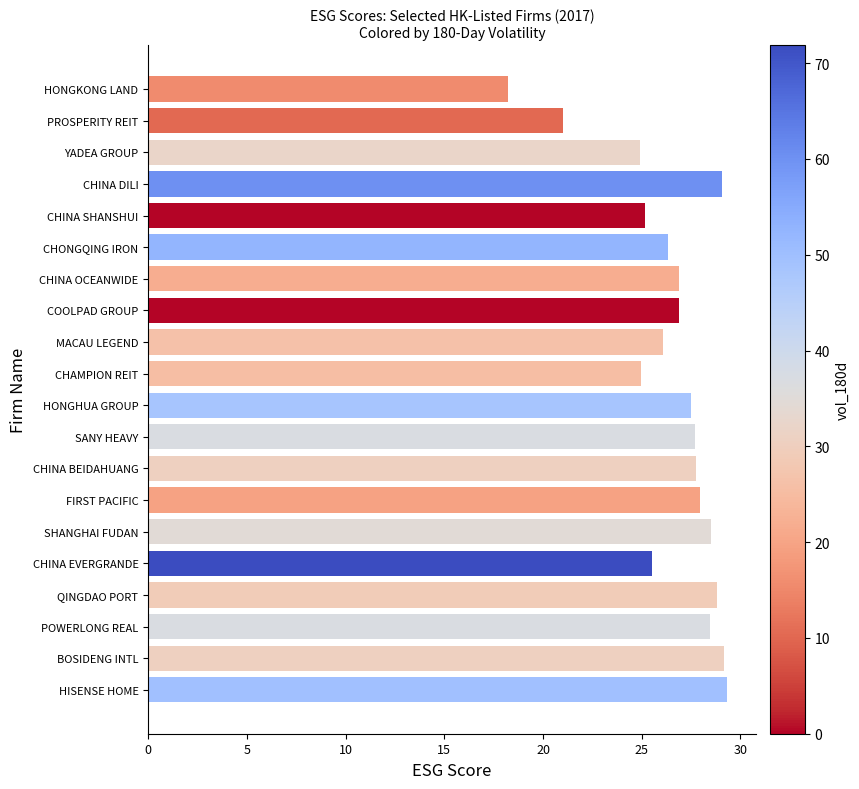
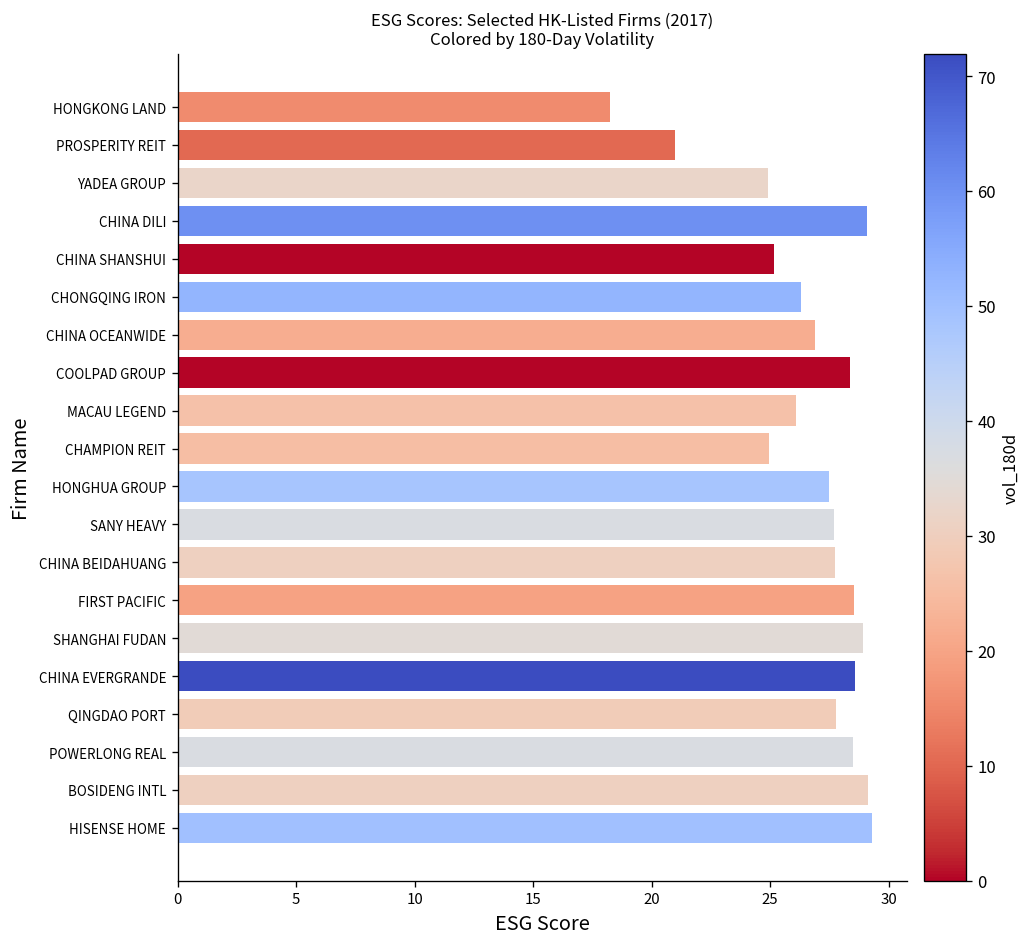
  {
    "HONGKONG LAND": 18.2,
    "PROSPERITY REIT": 21.0,
    "YADEA GROUP": 24.9,
    "CHINA DILI": 29.1,
    "CHINA SHANSHUI": 25.2,
    "CHONGQING IRON": 26.3,
    "CHINA OCEANWIDE": 26.9,
-   "COOLPAD GROUP": 26.9,
+   "COOLPAD GROUP": 28.4,
    "MACAU LEGEND": 26.1,
    "CHAMPION REIT": 24.9,
    "HONGHUA GROUP": 27.5,
    "SANY HEAVY": 27.7,
    "CHINA BEIDAHUANG": 27.7,
-   "FIRST PACIFIC": 27.9,
-   "SHANGHAI FUDAN": 28.5,
-   "CHINA EVERGRANDE": 25.5,
-   "QINGDAO PORT": 28.8,
+   "FIRST PACIFIC": 28.6,
+   "SHANGHAI FUDAN": 28.9,
+   "CHINA EVERGRANDE": 28.6,
+   "QINGDAO PORT": 27.8,
    "POWERLONG REAL": 28.5,
    "BOSIDENG INTL": 29.2,
    "HISENSE HOME": 29.3
  }
